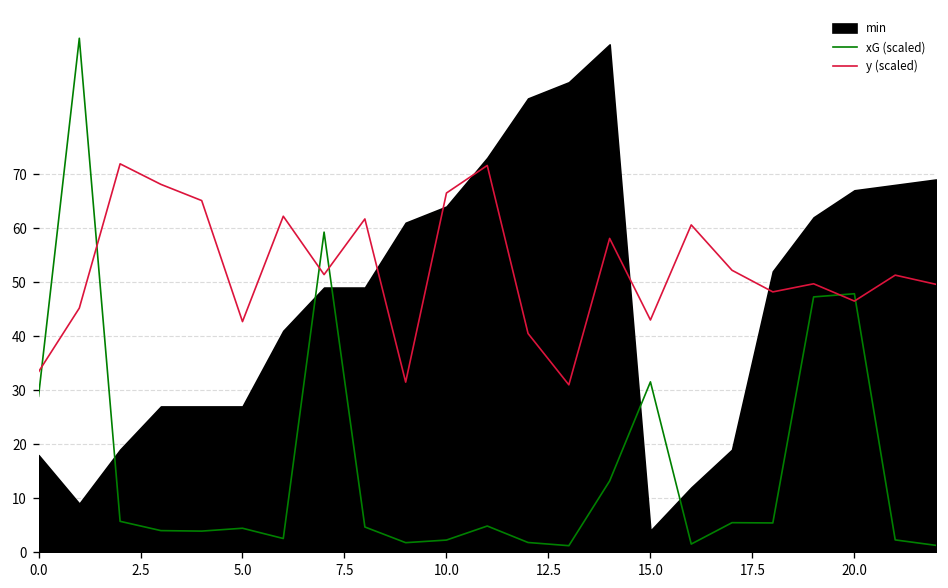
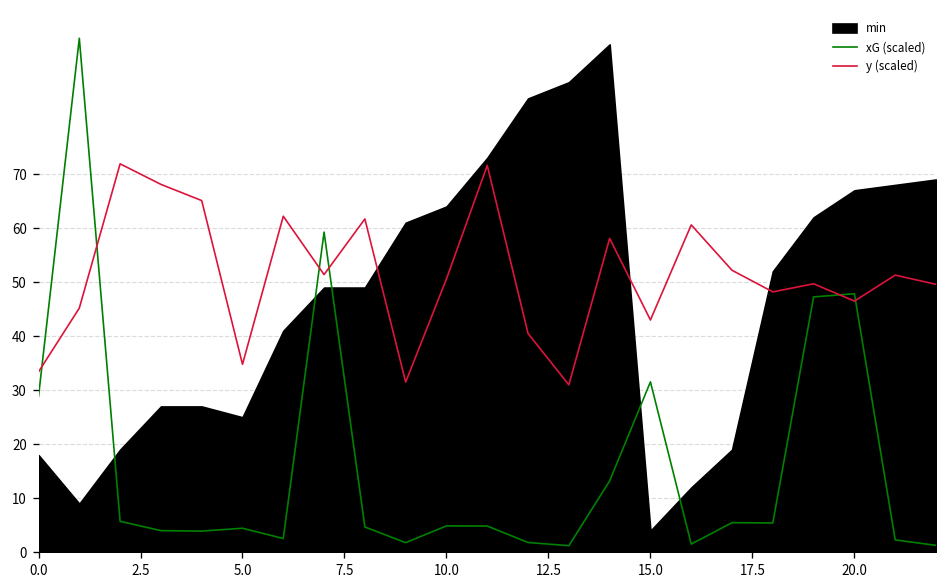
  {
    "xG (scaled)": {
      "0.0": 29,
      "5.0": 4,
-     "10.0": 2,
+     "10.0": 5,
      "15.0": 32,
      "20.0": 48
    },
    "min": {
      "0.0": 18,
-     "5.0": 27,
+     "5.0": 25,
      "10.0": 64,
      "15.0": 4,
      "20.0": 67
    },
    "y (scaled)": {
      "0.0": 33,
-     "5.0": 43,
-     "10.0": 67,
+     "5.0": 35,
+     "10.0": 51,
      "15.0": 43,
      "20.0": 47
    }
  }
